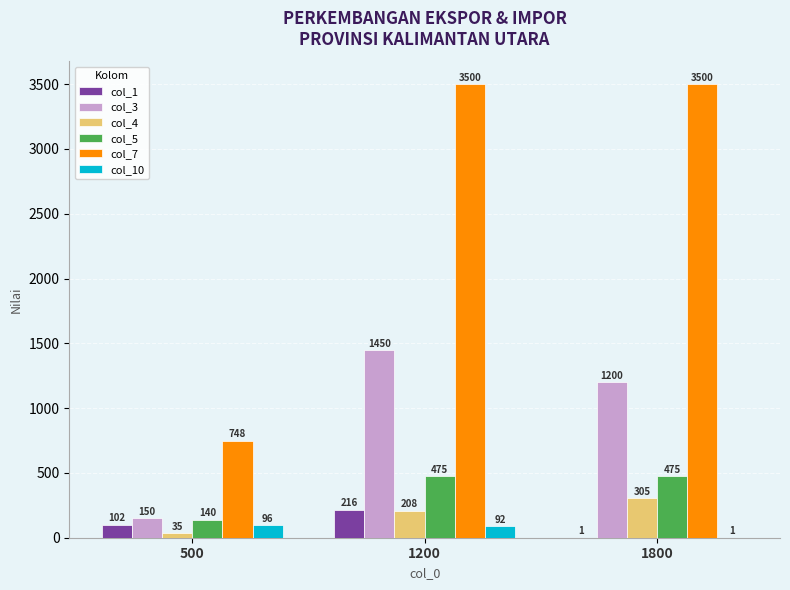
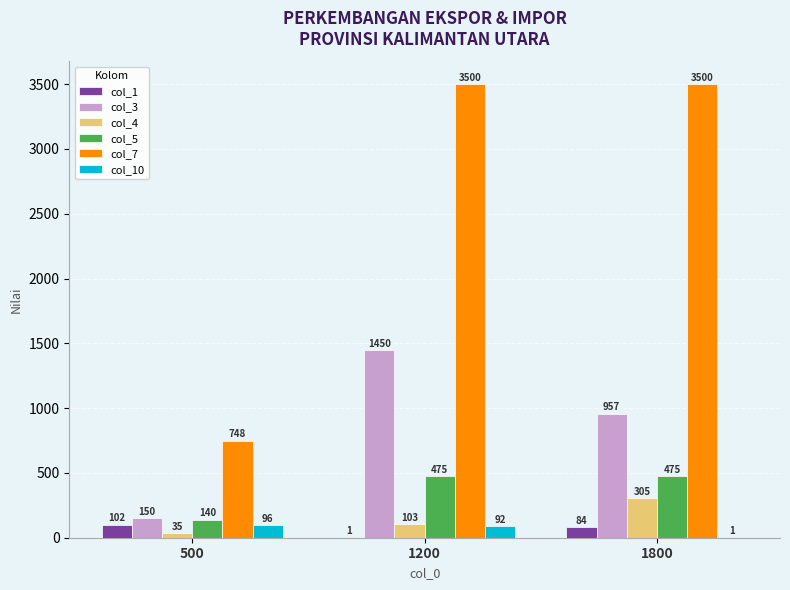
  {
    "col_1": {
      "500": 102,
-     "1200": 216,
-     "1800": 1
+     "1200": 1,
+     "1800": 84
    },
    "col_3": {
      "500": 150,
      "1200": 1450,
-     "1800": 1200
+     "1800": 957
    },
    "col_4": {
      "500": 35,
-     "1200": 208,
+     "1200": 103,
      "1800": 305
    },
    "col_5": {
      "500": 140,
      "1200": 475,
      "1800": 475
    },
    "col_7": {
      "500": 748,
      "1200": 3500,
      "1800": 3500
    },
    "col_10": {
      "500": 96,
      "1200": 92,
      "1800": 1
    }
  }
